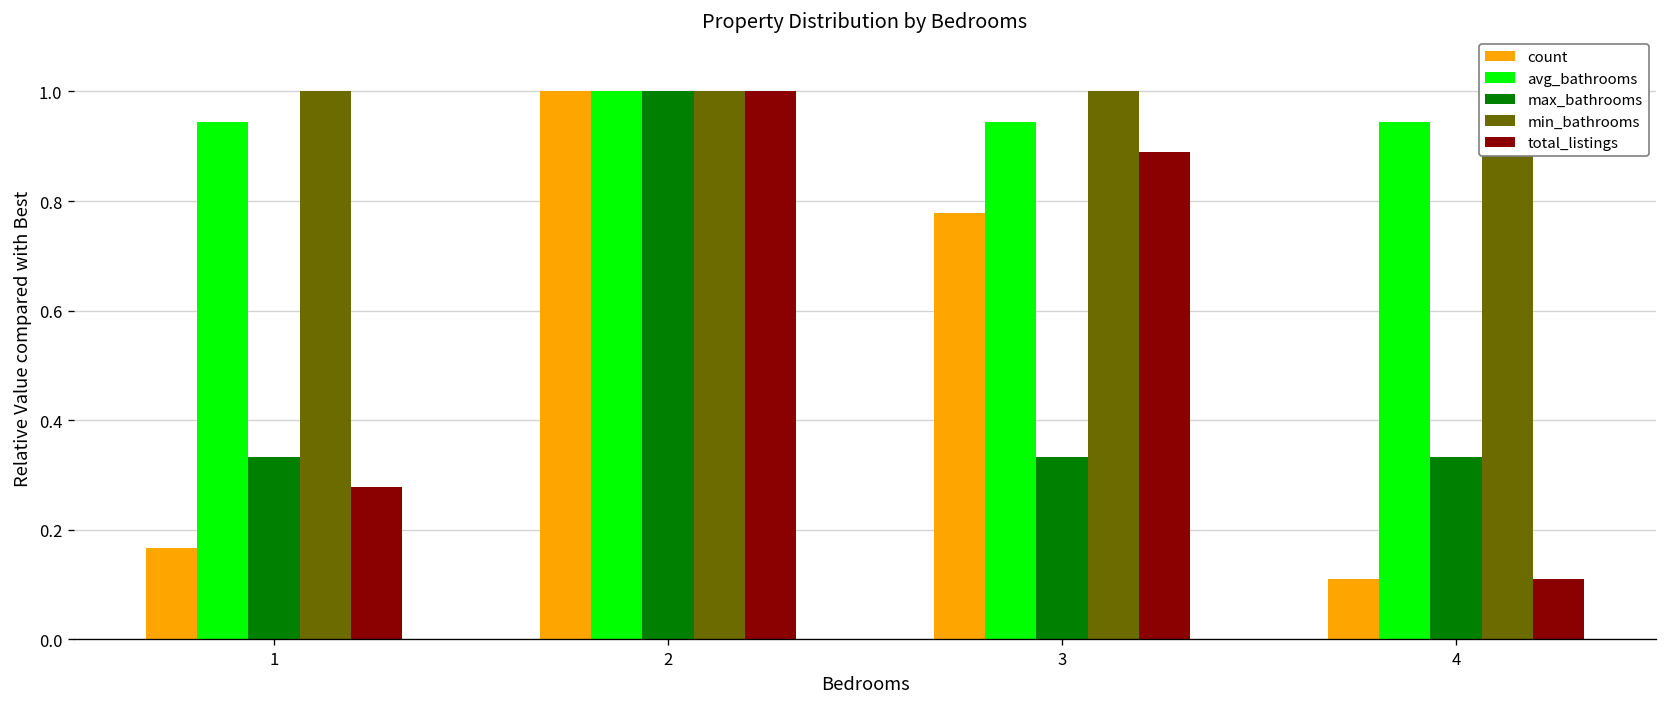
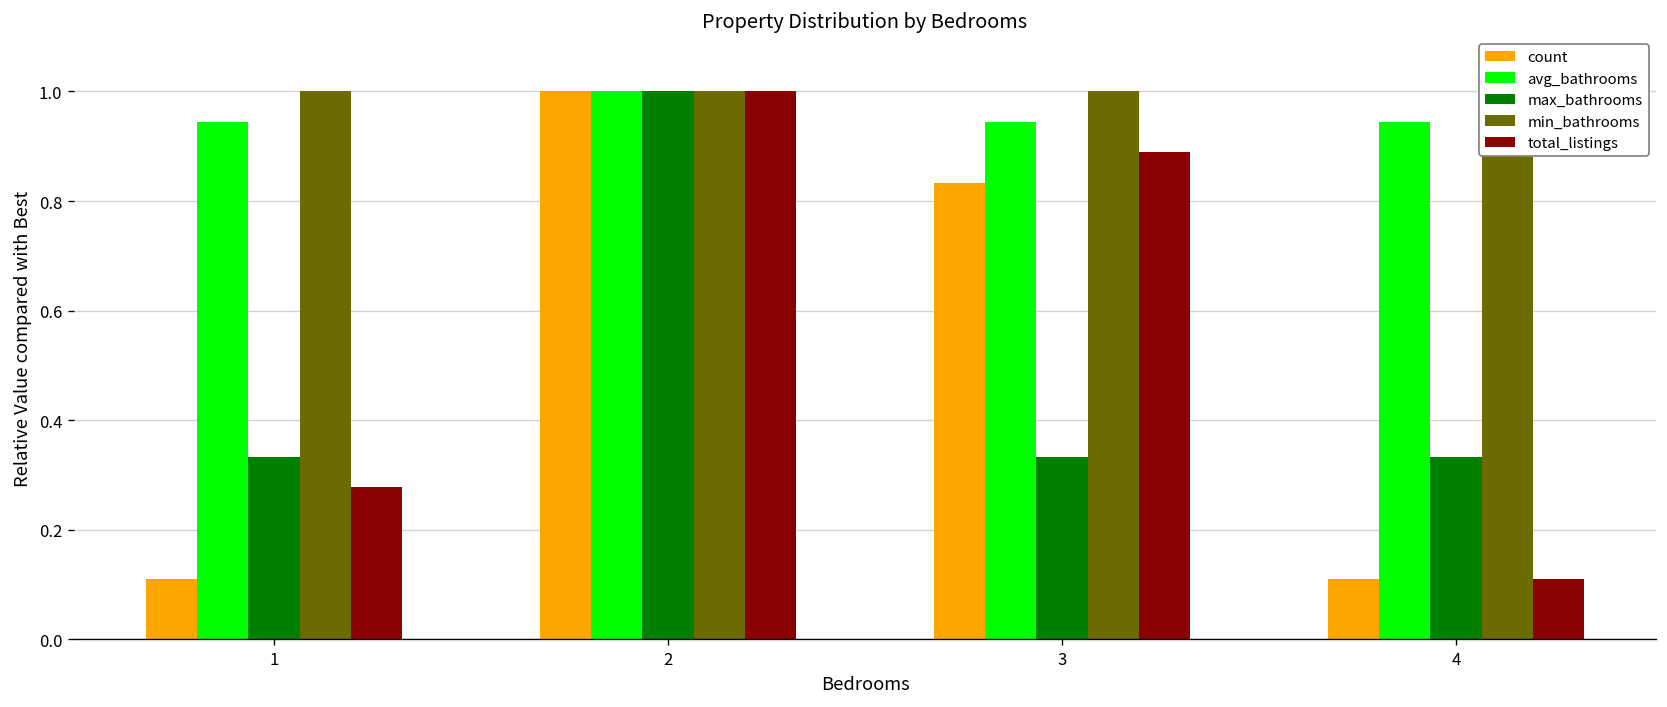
  {
    "count": {
-     "1": 0.17,
+     "1": 0.11,
      "2": 1.00,
-     "3": 0.78,
+     "3": 0.83,
      "4": 0.11
    },
    "avg_bathrooms": {
      "1": 0.94,
      "2": 1.00,
      "3": 0.94,
      "4": 0.94
    },
    "max_bathrooms": {
      "1": 0.33,
      "2": 1.00,
      "3": 0.33,
      "4": 0.33
    },
    "min_bathrooms": {
      "1": 1.00,
      "2": 1.00,
      "3": 1.00
    },
    "total_listings": {
      "1": 0.28,
      "2": 1.00,
      "3": 0.89,
      "4": 0.11
    }
  }
